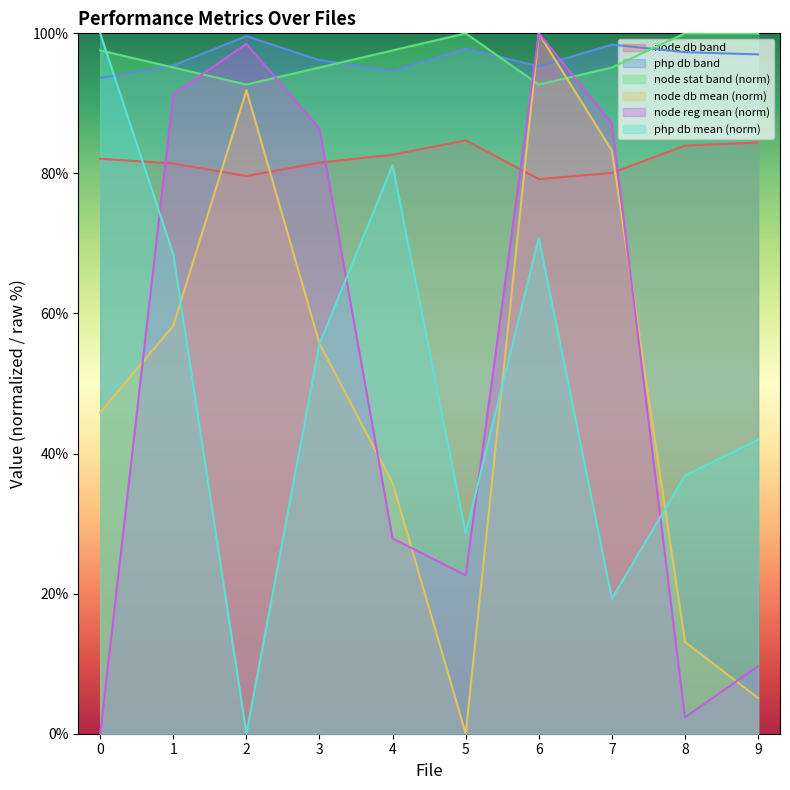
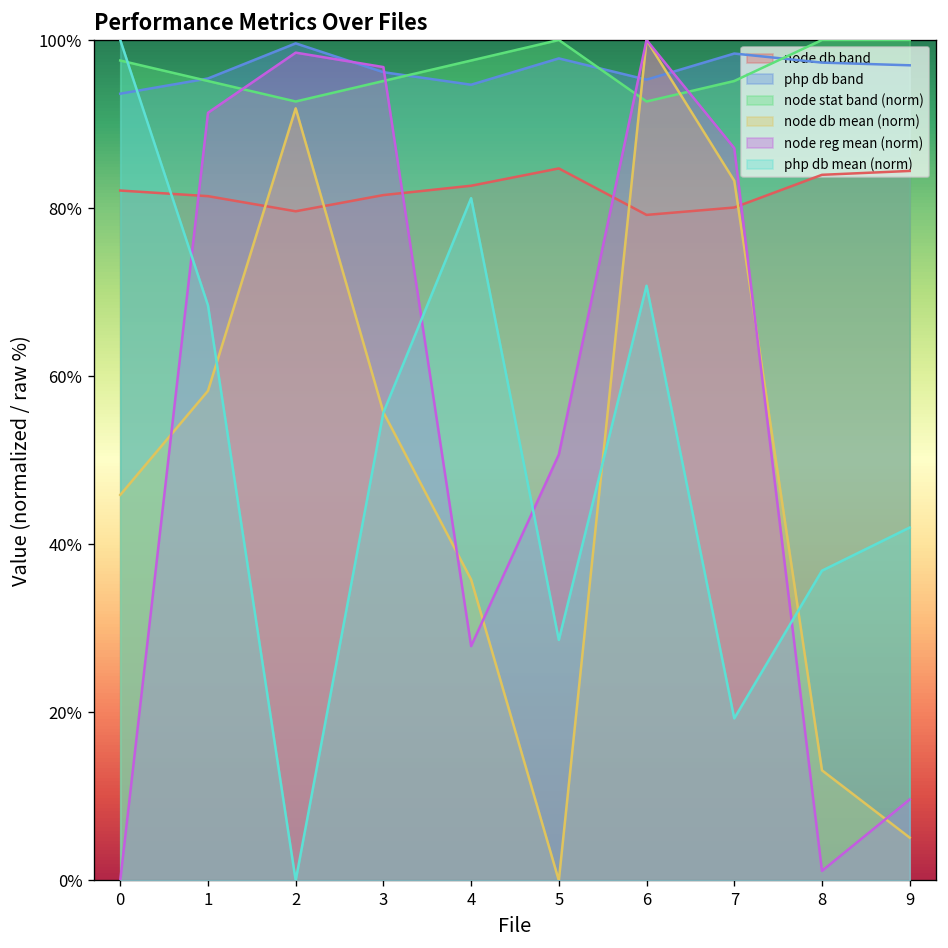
  {
    "node reg mean (norm)": {
      "0": "0%",
      "1": "91%",
      "2": "98%",
-     "3": "86%",
+     "3": "97%",
      "4": "28%",
-     "5": "23%",
+     "5": "51%",
      "7": "87%",
-     "8": "2%",
+     "8": "1%",
      "9": "10%"
    }
  }
